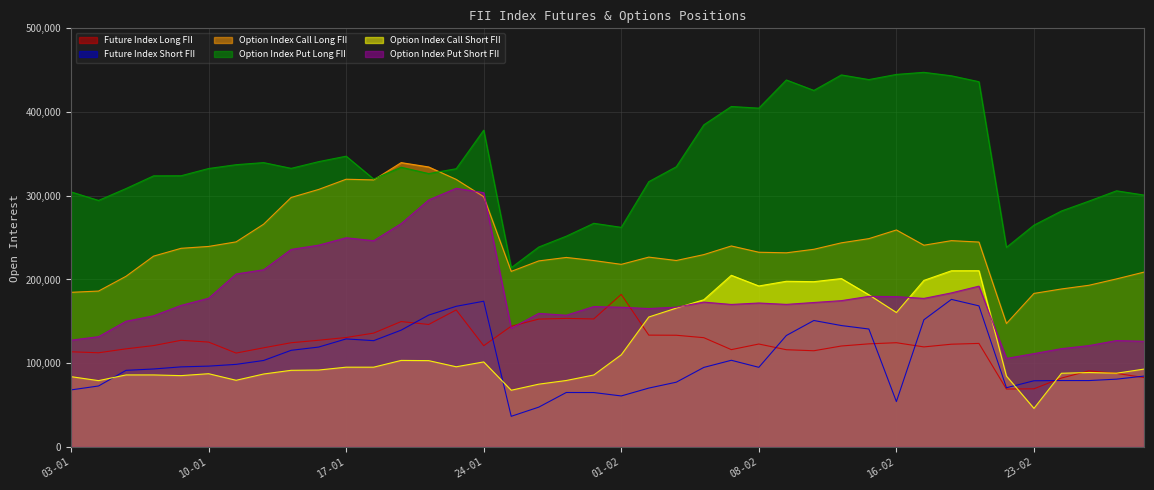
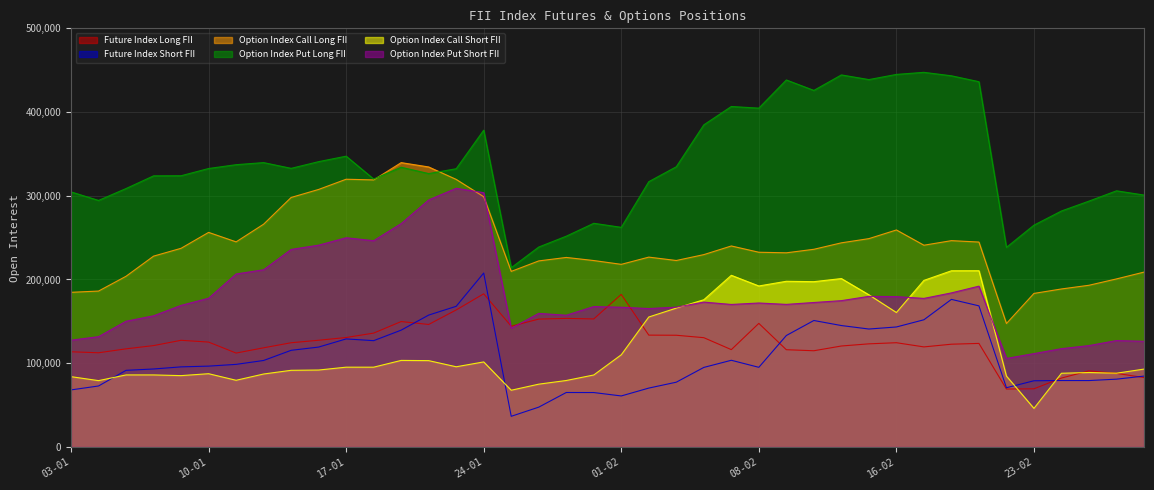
  {
    "Future Index Long FII": {
      "03-01": "110,000",
      "10-01": "130,000",
-     "24-01": "120,000",
+     "24-01": "180,000",
      "01-02": "180,000",
-     "08-02": "120,000",
+     "08-02": "150,000",
      "16-02": "120,000",
      "23-02": "70,000"
    },
    "Future Index Short FII": {
      "03-01": "70,000",
      "10-01": "100,000",
-     "24-01": "170,000",
+     "24-01": "210,000",
      "01-02": "60,000",
      "08-02": "100,000",
-     "16-02": "50,000",
+     "16-02": "140,000",
      "23-02": "80,000"
    },
    "Option Index Call Long FII": {
      "03-01": "180,000",
-     "10-01": "240,000",
+     "10-01": "260,000",
      "17-01": "320,000",
      "24-01": "300,000",
      "01-02": "220,000",
      "08-02": "230,000",
      "16-02": "260,000",
      "23-02": "180,000"
    },
    "Option Index Put Long FII": {
      "03-01": "300,000",
      "10-01": "330,000",
      "17-01": "350,000",
      "24-01": "380,000",
      "01-02": "260,000",
      "08-02": "400,000",
      "16-02": "440,000",
      "23-02": "260,000"
    },
    "Option Index Call Short FII": {
      "03-01": "80,000",
      "10-01": "90,000",
      "17-01": "100,000",
      "24-01": "100,000",
      "01-02": "110,000",
      "08-02": "190,000",
      "16-02": "160,000",
      "23-02": "50,000"
    },
    "Option Index Put Short FII": {
      "03-01": "130,000",
      "10-01": "180,000",
      "17-01": "250,000",
      "24-01": "300,000",
      "01-02": "170,000",
      "08-02": "170,000",
      "16-02": "180,000",
      "23-02": "110,000"
    }
  }
